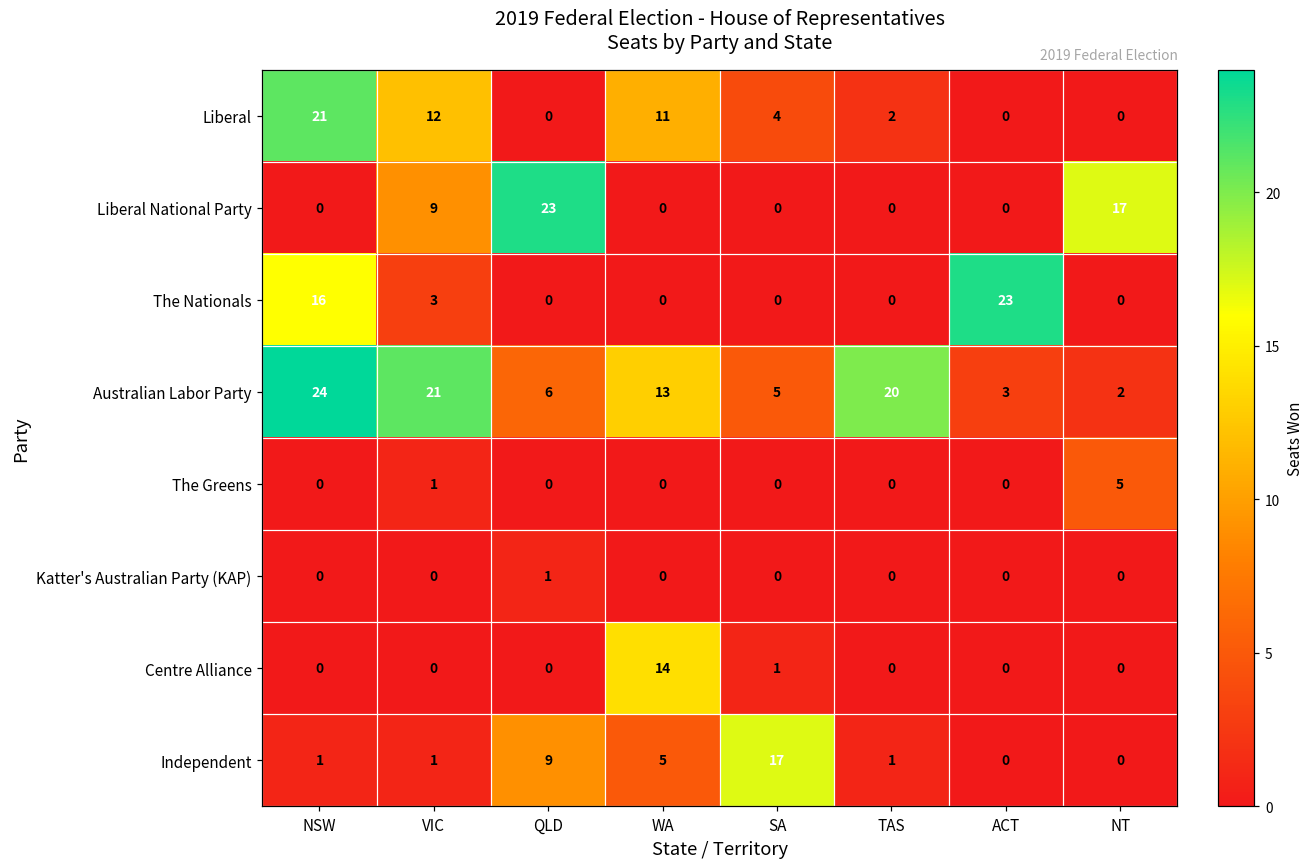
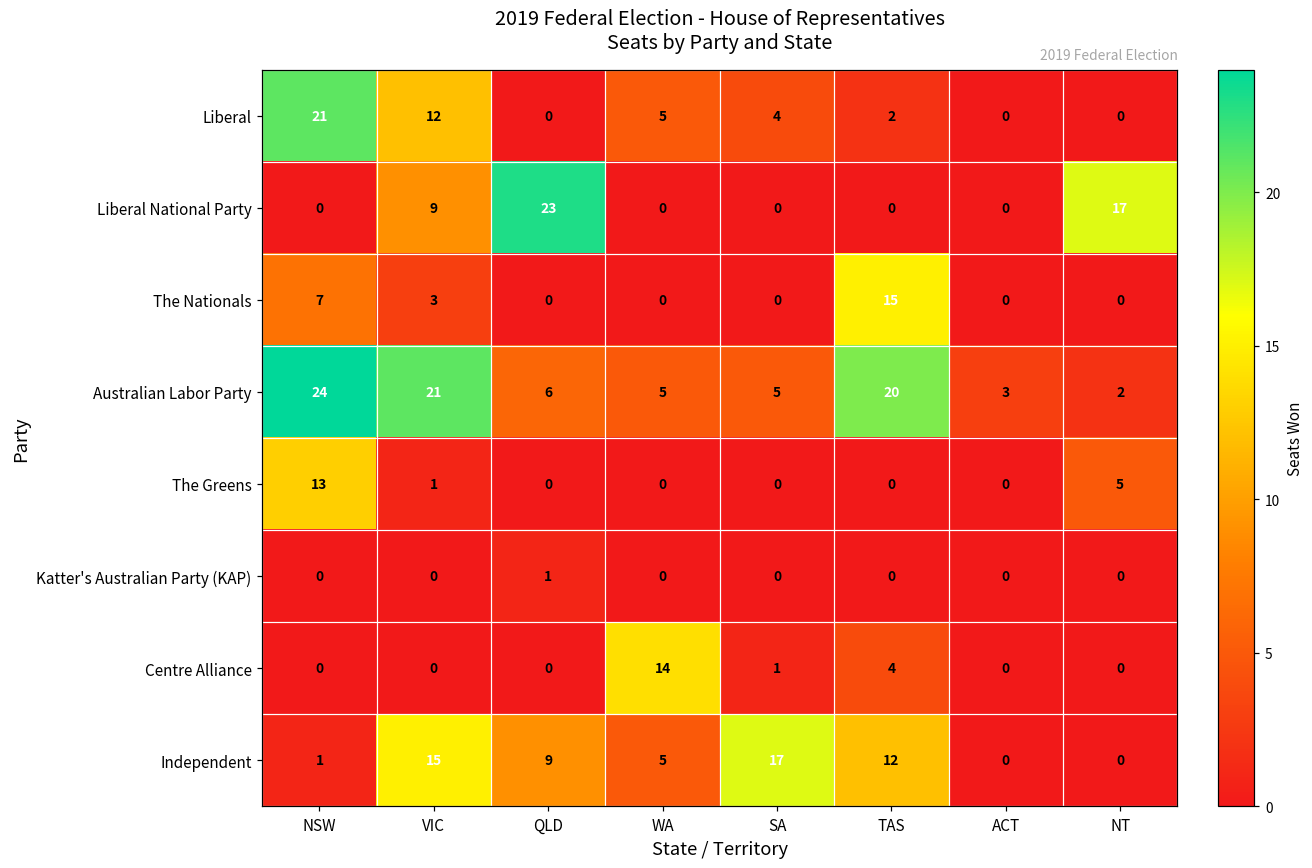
  {
    "Liberal": {
      "NSW": 21,
      "VIC": 12,
      "QLD": 0,
-     "WA": 11,
+     "WA": 5,
      "SA": 4,
      "TAS": 2,
      "ACT": 0,
      "NT": 0
    },
    "Liberal National Party": {
      "NSW": 0,
      "VIC": 9,
      "QLD": 23,
      "WA": 0,
      "SA": 0,
      "TAS": 0,
      "ACT": 0,
      "NT": 17
    },
    "The Nationals": {
-     "NSW": 16,
+     "NSW": 7,
      "VIC": 3,
      "QLD": 0,
      "WA": 0,
      "SA": 0,
-     "TAS": 0,
-     "ACT": 23,
+     "TAS": 15,
+     "ACT": 0,
      "NT": 0
    },
    "Australian Labor Party": {
      "NSW": 24,
      "VIC": 21,
      "QLD": 6,
-     "WA": 13,
+     "WA": 5,
      "SA": 5,
      "TAS": 20,
      "ACT": 3,
      "NT": 2
    },
    "The Greens": {
-     "NSW": 0,
+     "NSW": 13,
      "VIC": 1,
      "QLD": 0,
      "WA": 0,
      "SA": 0,
      "TAS": 0,
      "ACT": 0,
      "NT": 5
    },
    "Katter's Australian Party (KAP)": {
      "NSW": 0,
      "VIC": 0,
      "QLD": 1,
      "WA": 0,
      "SA": 0,
      "TAS": 0,
      "ACT": 0,
      "NT": 0
    },
    "Centre Alliance": {
      "NSW": 0,
      "VIC": 0,
      "QLD": 0,
      "WA": 14,
      "SA": 1,
-     "TAS": 0,
+     "TAS": 4,
      "ACT": 0,
      "NT": 0
    },
    "Independent": {
      "NSW": 1,
-     "VIC": 1,
+     "VIC": 15,
      "QLD": 9,
      "WA": 5,
      "SA": 17,
-     "TAS": 1,
+     "TAS": 12,
      "ACT": 0,
      "NT": 0
    }
  }
